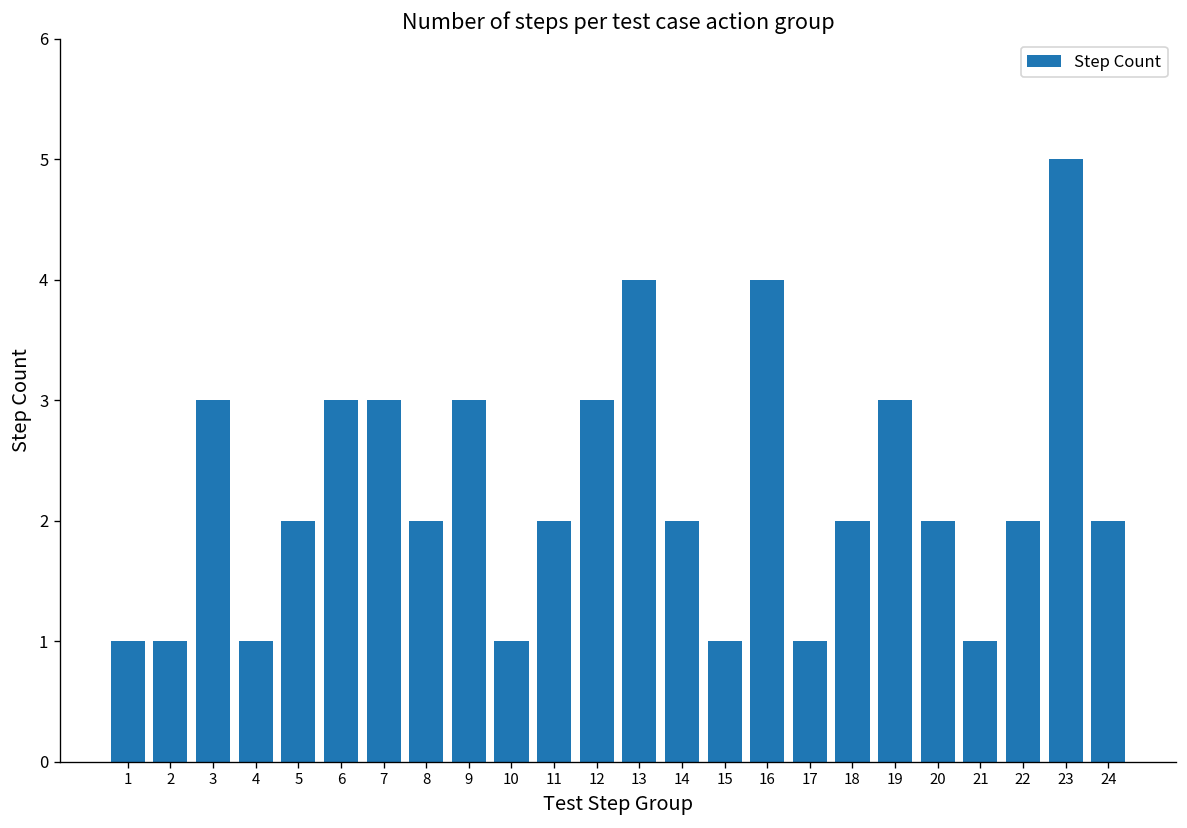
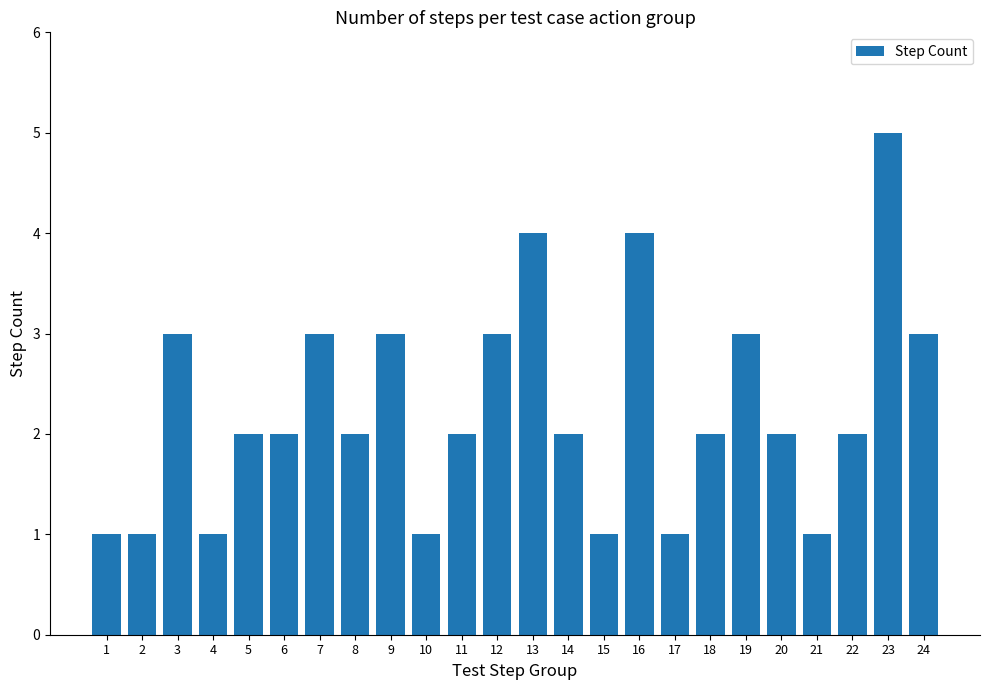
  {
    "1": 1,
    "2": 1,
    "3": 3,
    "4": 1,
    "5": 2,
-   "6": 3,
+   "6": 2,
    "7": 3,
    "8": 2,
    "9": 3,
    "10": 1,
    "11": 2,
    "12": 3,
    "13": 4,
    "14": 2,
    "15": 1,
    "16": 4,
    "17": 1,
    "18": 2,
    "19": 3,
    "20": 2,
    "21": 1,
    "22": 2,
    "23": 5,
-   "24": 2
+   "24": 3
  }
